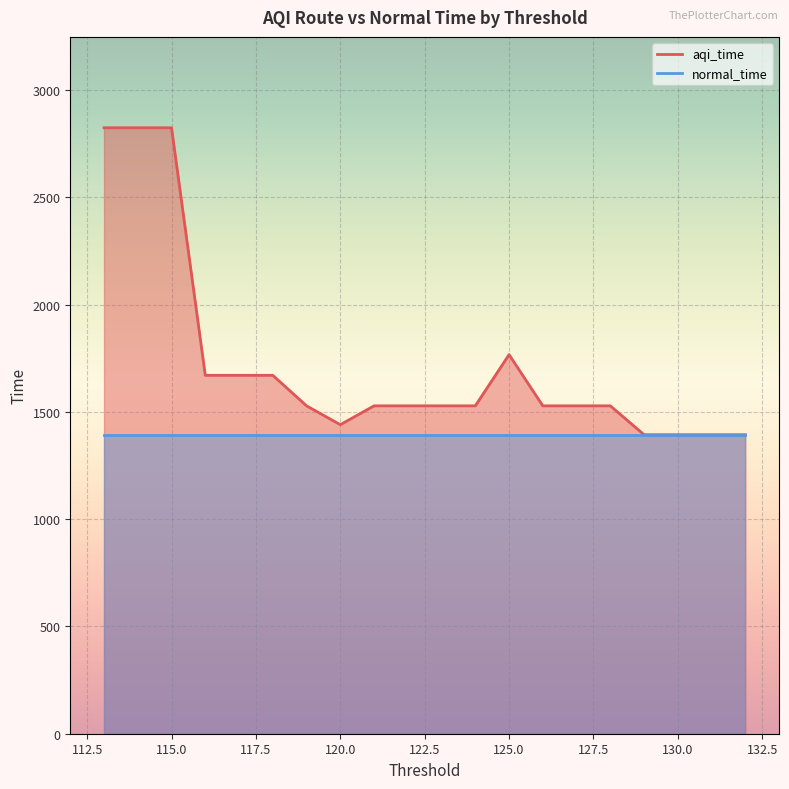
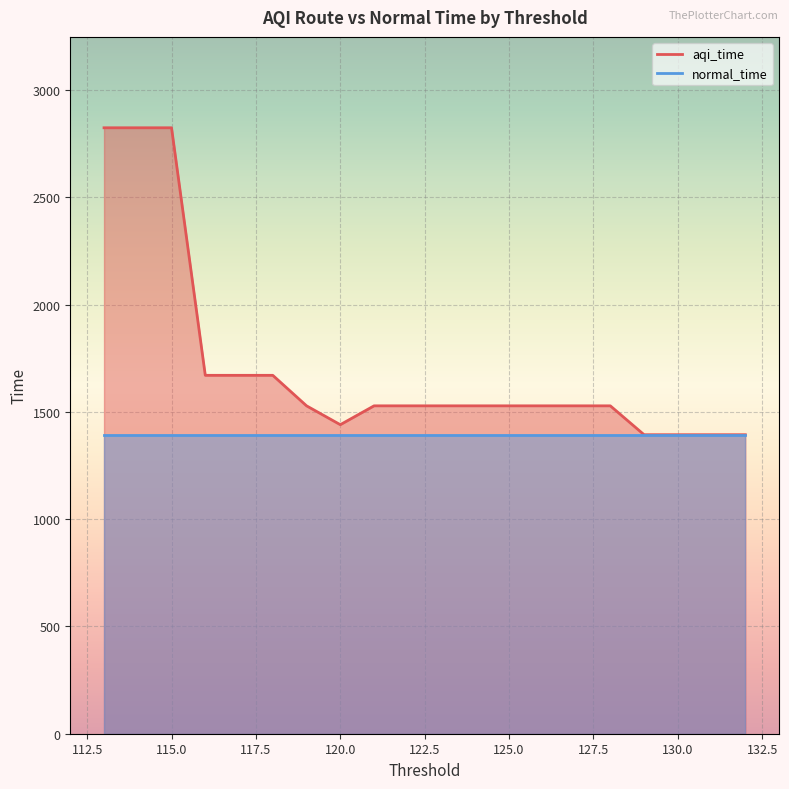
  {
    "aqi_time": {
      "115.0": 2820,
      "120.0": 1440,
-     "125.0": 1770
+     "125.0": 1530
    },
    "normal_time": {
      "115.0": 1390,
      "120.0": 1390,
      "125.0": 1390
    }
  }
